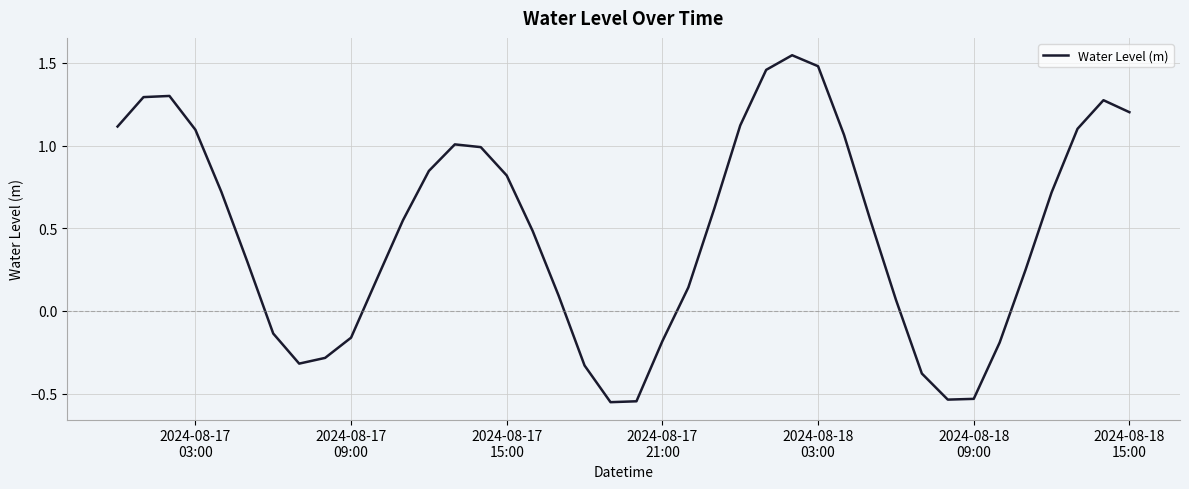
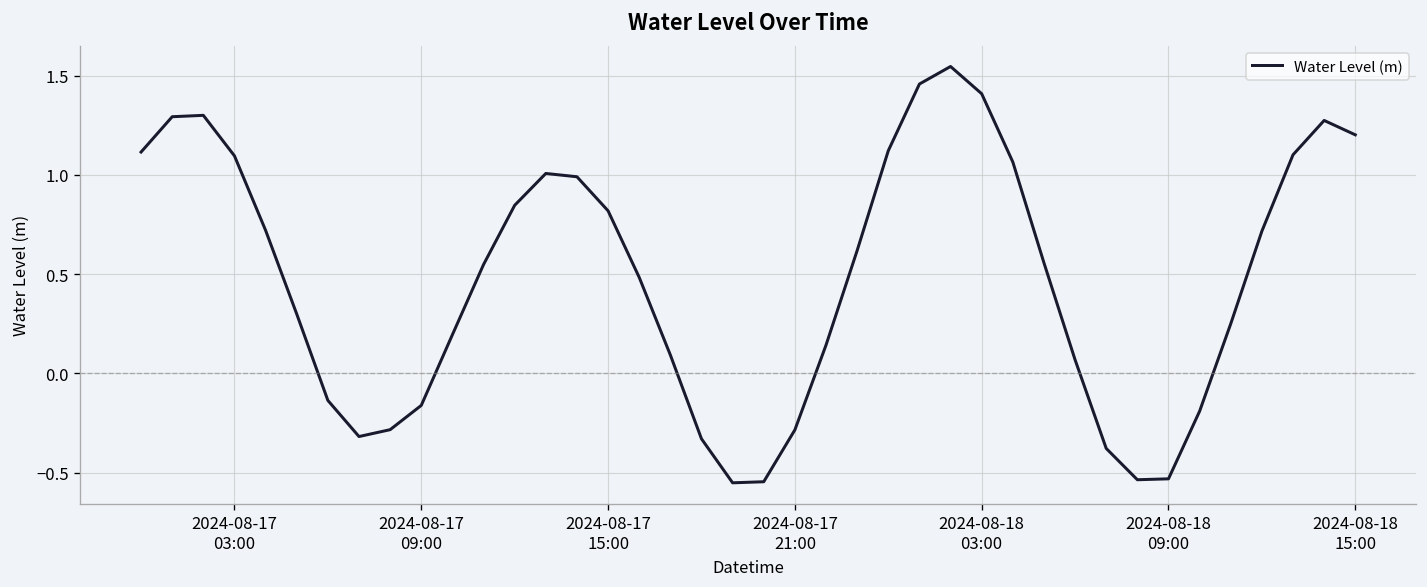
  {
    "2024-08-17 03:00": 1.10,
    "2024-08-17 09:00": -0.16,
    "2024-08-17 15:00": 0.82,
-   "2024-08-17 21:00": -0.18,
-   "2024-08-18 03:00": 1.48,
+   "2024-08-17 21:00": -0.28,
+   "2024-08-18 03:00": 1.41,
    "2024-08-18 09:00": -0.53,
    "2024-08-18 15:00": 1.20
  }
